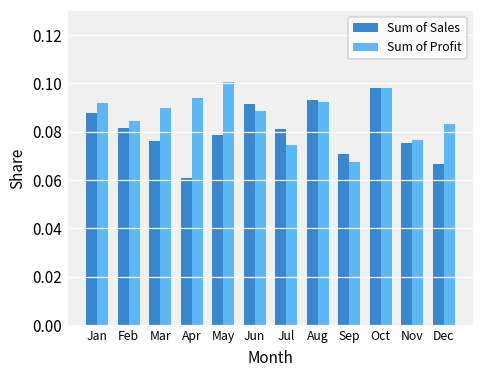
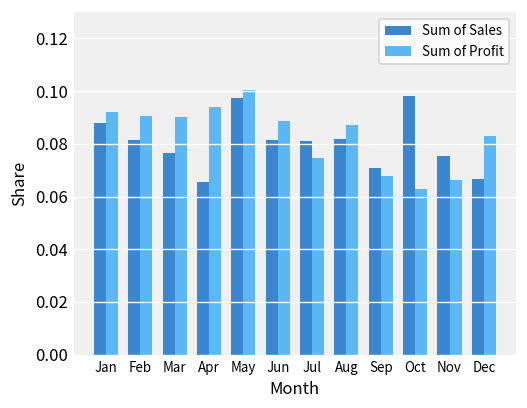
  {
    "Sum of Sales": {
      "Jan": 0.088,
      "Feb": 0.082,
      "Mar": 0.076,
-     "Apr": 0.061,
-     "May": 0.079,
-     "Jun": 0.091,
+     "Apr": 0.066,
+     "May": 0.097,
+     "Jun": 0.081,
      "Jul": 0.081,
-     "Aug": 0.093,
+     "Aug": 0.082,
      "Sep": 0.071,
      "Oct": 0.098,
      "Nov": 0.075,
      "Dec": 0.067
    },
    "Sum of Profit": {
      "Jan": 0.092,
-     "Feb": 0.085,
+     "Feb": 0.091,
      "Mar": 0.090,
      "Apr": 0.094,
      "May": 0.101,
      "Jun": 0.089,
      "Jul": 0.075,
-     "Aug": 0.092,
+     "Aug": 0.087,
      "Sep": 0.068,
-     "Oct": 0.098,
-     "Nov": 0.077,
+     "Oct": 0.063,
+     "Nov": 0.066,
      "Dec": 0.083
    }
  }
